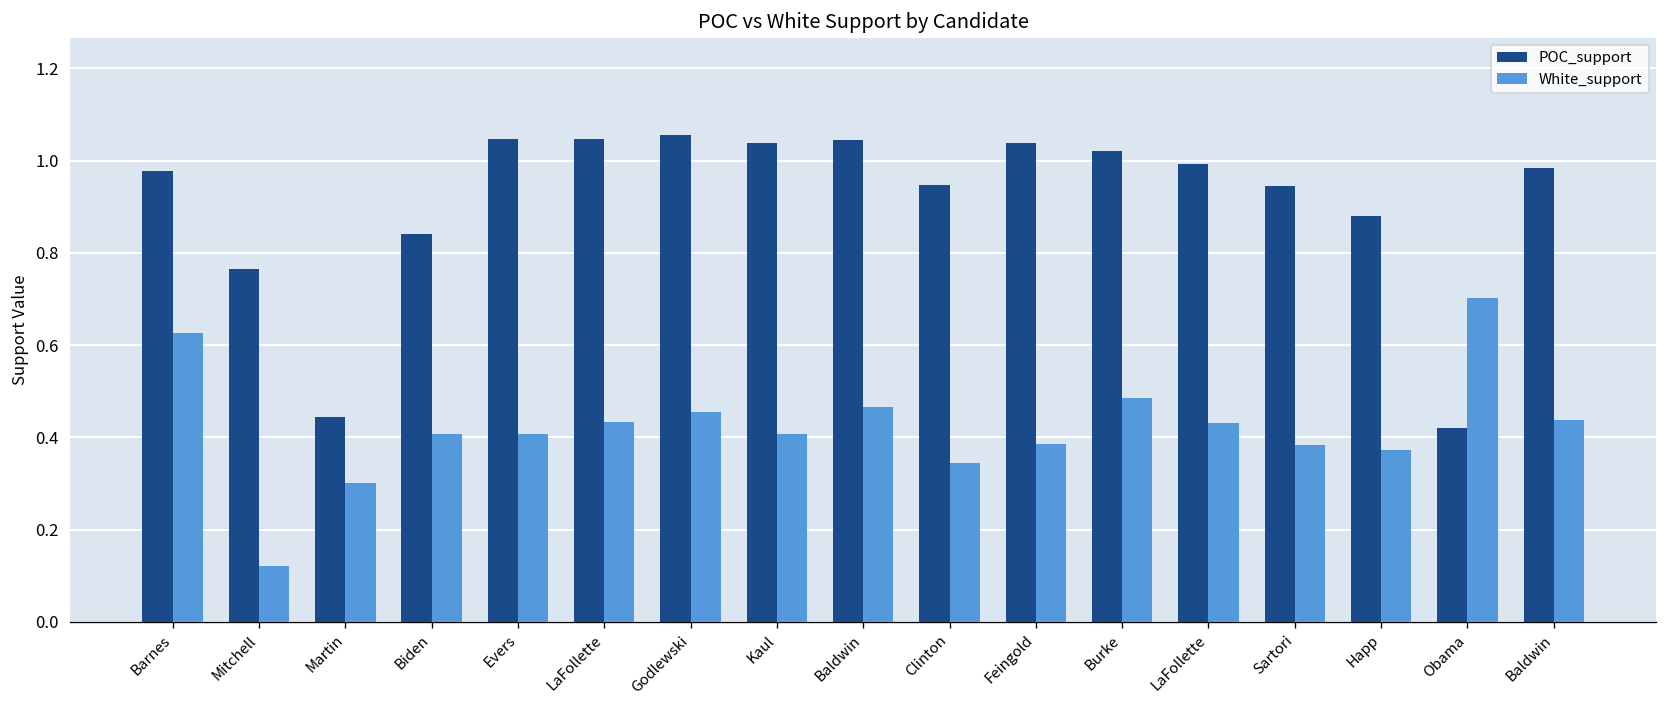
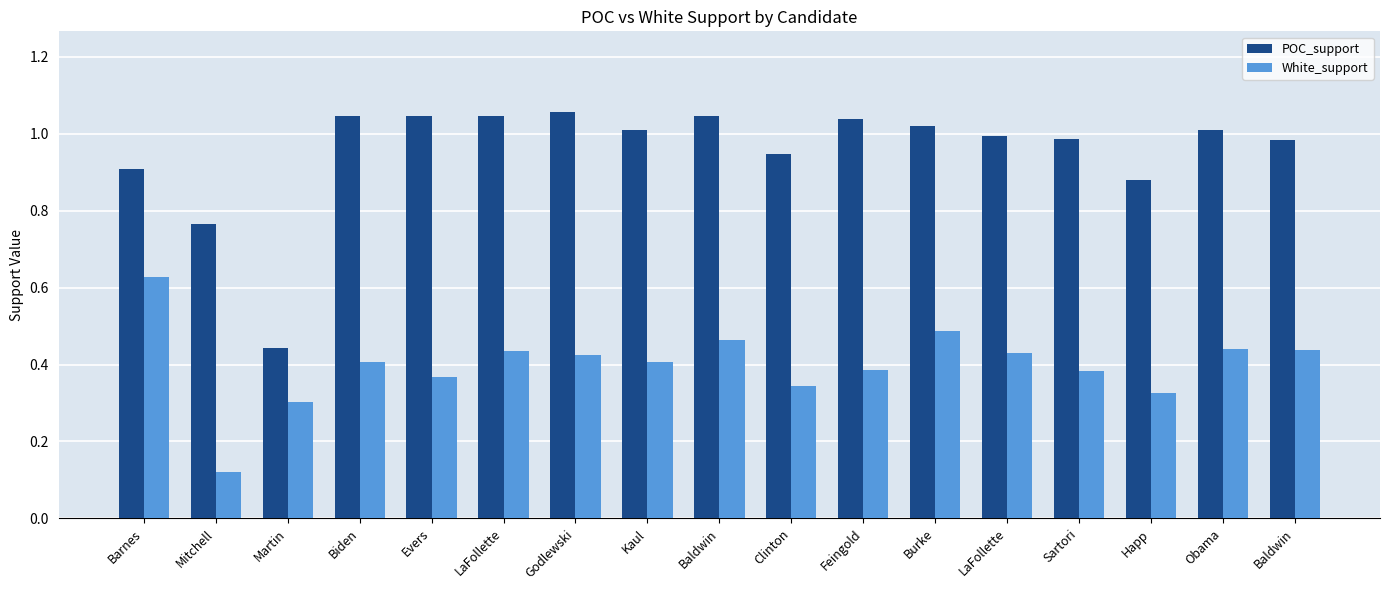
  {
    "POC_support": {
-     "Barnes": 0.98,
+     "Barnes": 0.91,
      "Mitchell": 0.77,
      "Martin": 0.44,
-     "Biden": 0.84,
+     "Biden": 1.05,
      "Evers": 1.05,
      "Godlewski": 1.06,
-     "Kaul": 1.04,
+     "Kaul": 1.01,
      "Clinton": 0.95,
      "Feingold": 1.04,
      "Burke": 1.02,
-     "Sartori": 0.95,
+     "Sartori": 0.99,
      "Happ": 0.88,
-     "Obama": 0.42
+     "Obama": 1.01
    },
    "White_support": {
      "Barnes": 0.63,
      "Mitchell": 0.12,
      "Martin": 0.30,
      "Biden": 0.41,
-     "Evers": 0.41,
-     "Godlewski": 0.45,
+     "Evers": 0.37,
+     "Godlewski": 0.42,
      "Kaul": 0.41,
      "Clinton": 0.34,
      "Feingold": 0.39,
      "Burke": 0.49,
      "Sartori": 0.38,
-     "Happ": 0.37,
-     "Obama": 0.70
+     "Happ": 0.33,
+     "Obama": 0.44
    }
  }
